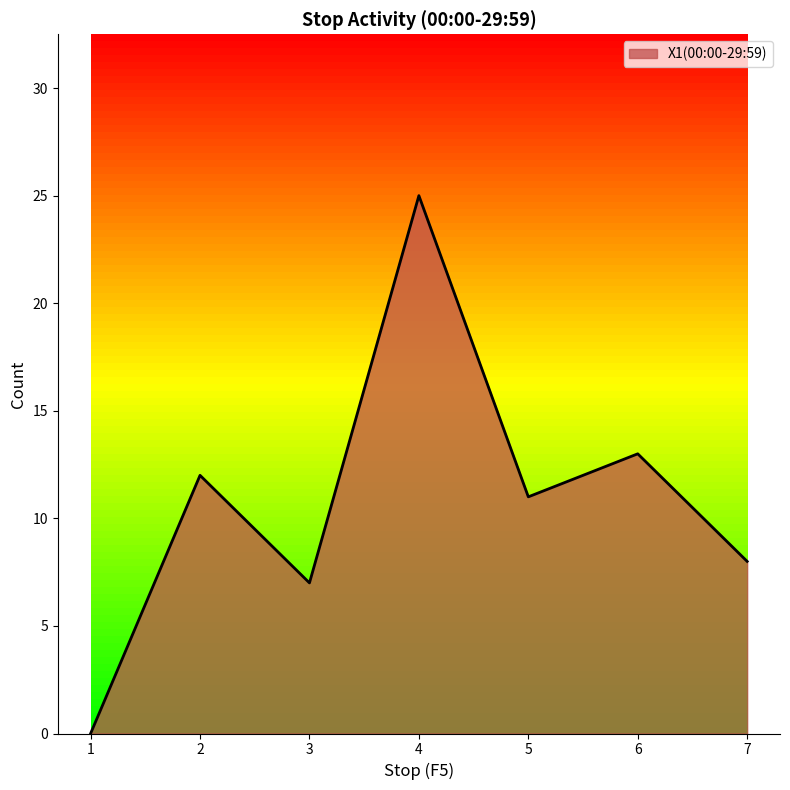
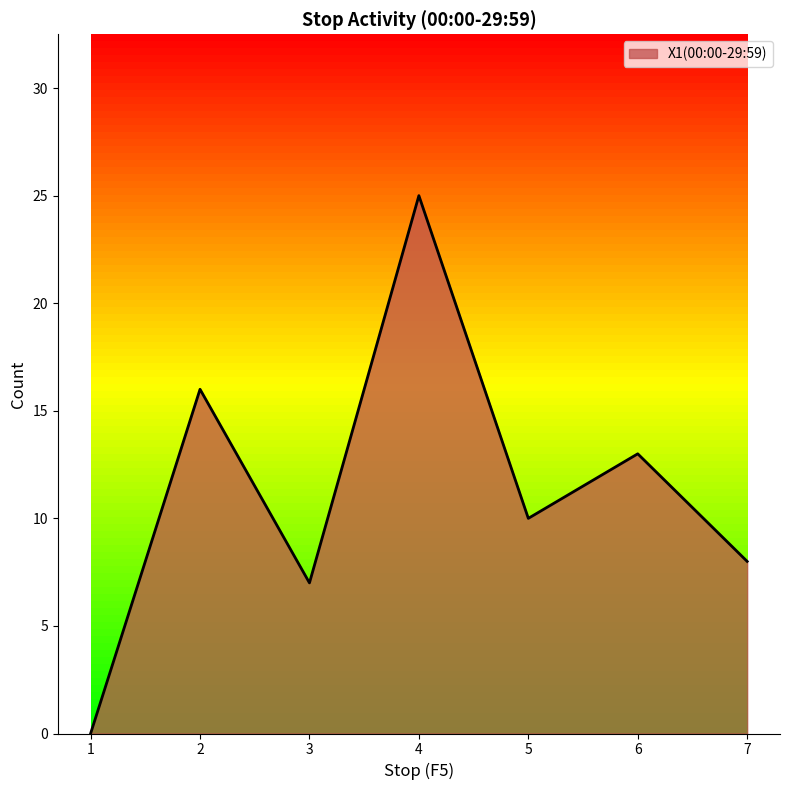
  {
    "1": 0,
-   "2": 12,
+   "2": 16,
    "3": 7,
    "4": 25,
-   "5": 11,
+   "5": 10,
    "6": 13,
    "7": 8
  }
